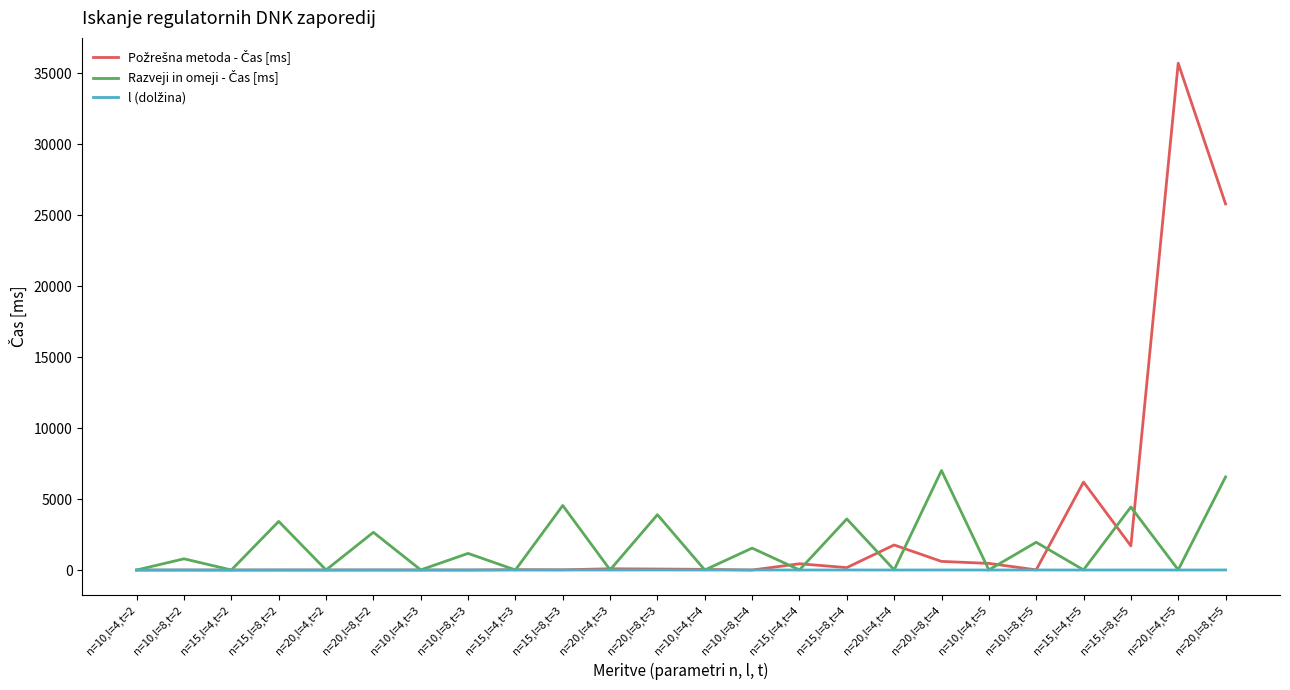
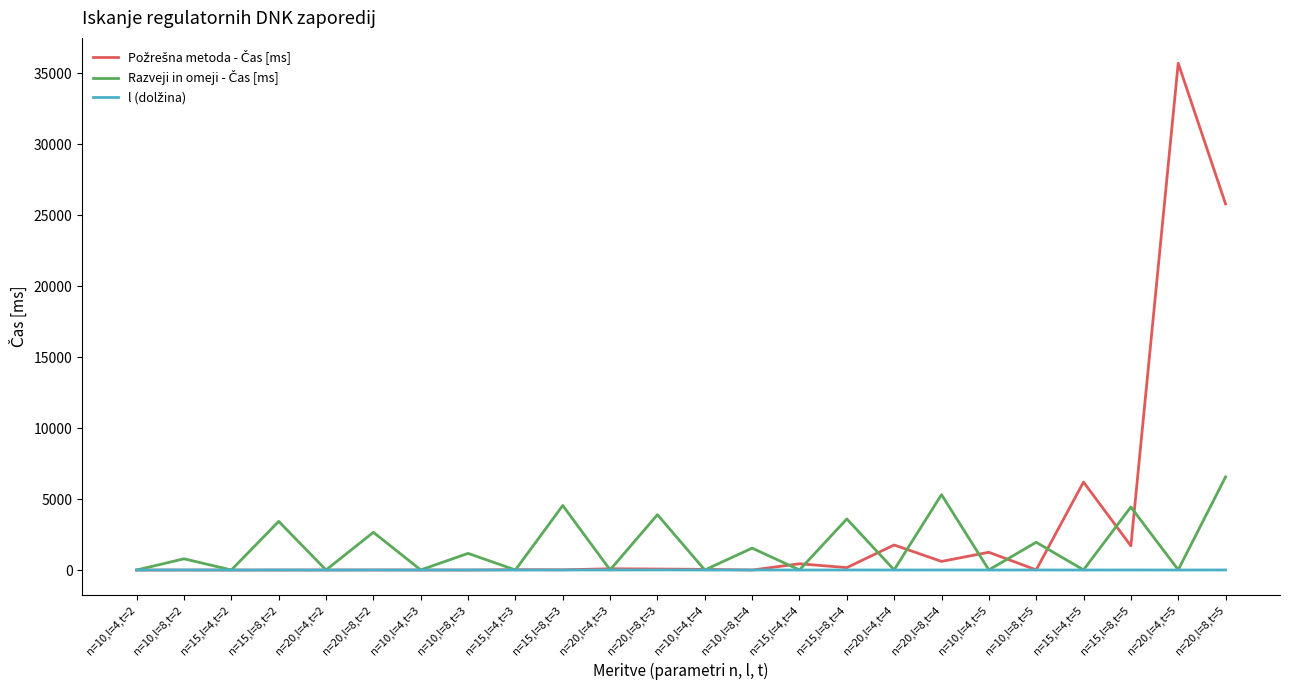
  {
    "Požrešna metoda - Čas [ms]": {
      "n=15,l=4,t=4": 400,
      "n=20,l=4,t=4": 1800,
      "n=20,l=8,t=4": 600,
-     "n=10,l=4,t=5": 500,
+     "n=10,l=4,t=5": 1300,
      "n=15,l=4,t=5": 6200,
      "n=15,l=8,t=5": 1700,
      "n=20,l=4,t=5": 35700,
      "n=20,l=8,t=5": 25800
    },
    "Razveji in omeji - Čas [ms]": {
      "n=10,l=8,t=2": 800,
      "n=15,l=8,t=2": 3400,
      "n=20,l=8,t=2": 2700,
      "n=10,l=8,t=3": 1200,
      "n=15,l=8,t=3": 4600,
      "n=20,l=8,t=3": 3900,
      "n=10,l=8,t=4": 1500,
      "n=15,l=8,t=4": 3600,
-     "n=20,l=8,t=4": 7000,
+     "n=20,l=8,t=4": 5300,
      "n=10,l=8,t=5": 2000,
      "n=15,l=8,t=5": 4400,
      "n=20,l=8,t=5": 6600
    },
    "l (dolžina)": {
      "n=20,l=8,t=4": 0,
      "n=15,l=8,t=5": 0,
      "n=20,l=8,t=5": 0
    }
  }
